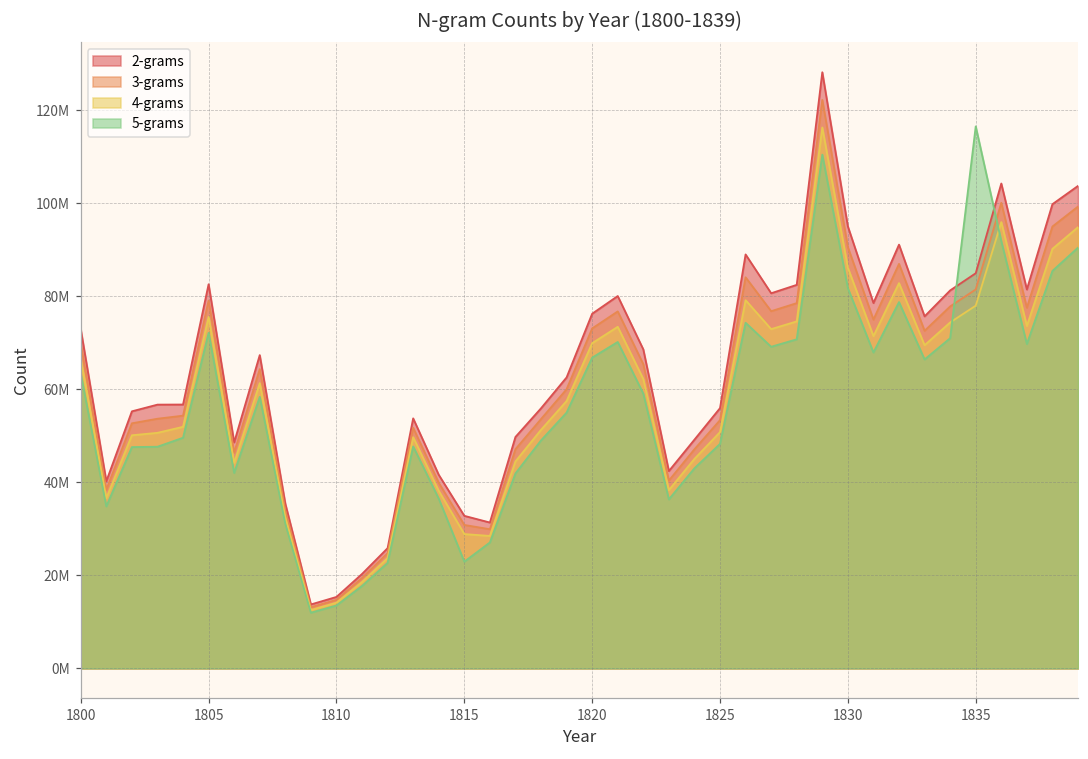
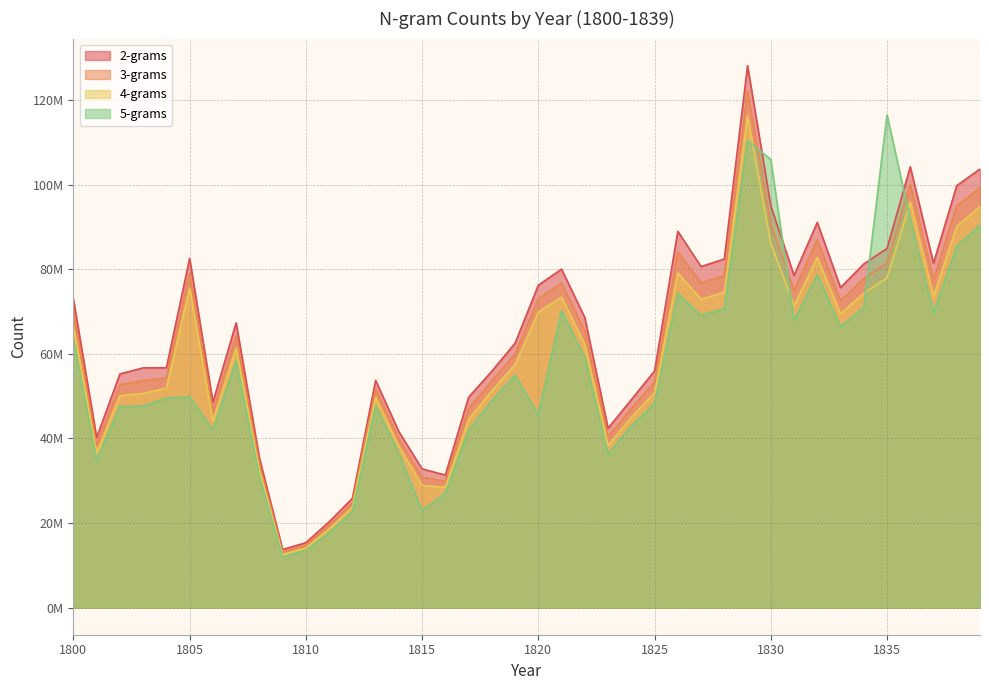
  {
    "5-grams": {
      "1800": 63000000,
-     "1805": 72000000,
+     "1805": 50000000,
      "1815": 23000000,
-     "1820": 67000000,
+     "1820": 46000000,
      "1825": 48000000,
-     "1830": 82000000,
+     "1830": 106000000,
      "1835": 116000000
    }
  }
